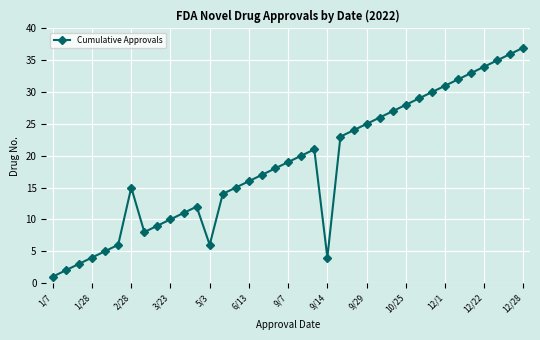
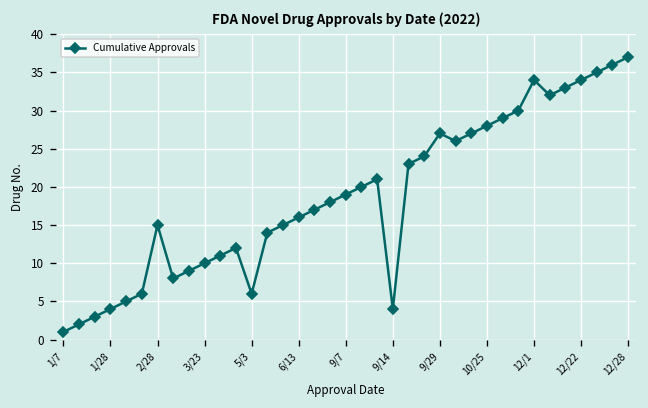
  {
    "1/7": 1,
    "1/28": 4,
    "2/28": 15,
    "3/23": 10,
    "5/3": 6,
    "6/13": 16,
    "9/7": 19,
    "9/14": 4,
-   "9/29": 25,
+   "9/29": 27,
    "10/25": 28,
-   "12/1": 31
+   "12/1": 34
  }
